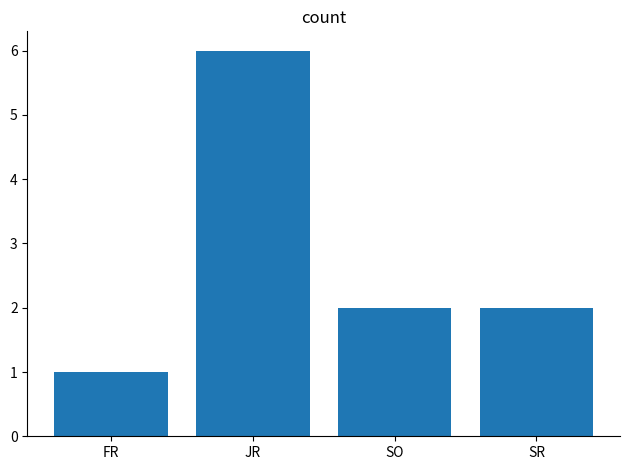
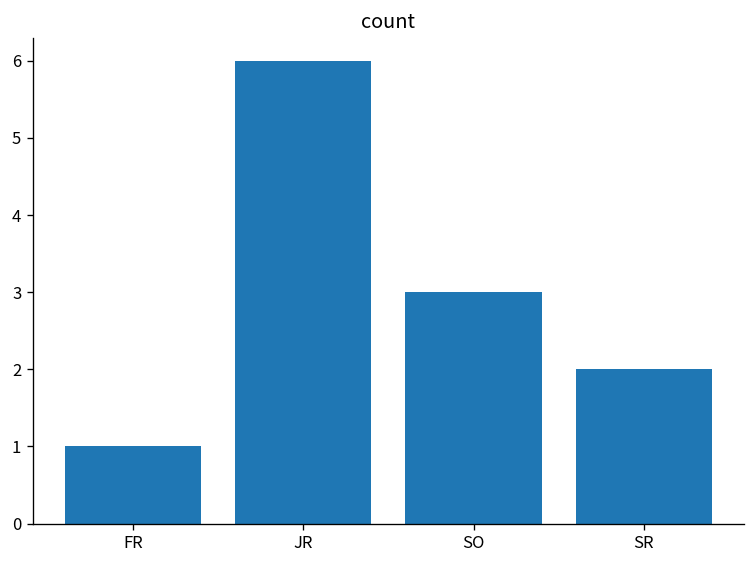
  {
    "FR": 1,
    "JR": 6,
-   "SO": 2,
+   "SO": 3,
    "SR": 2
  }
